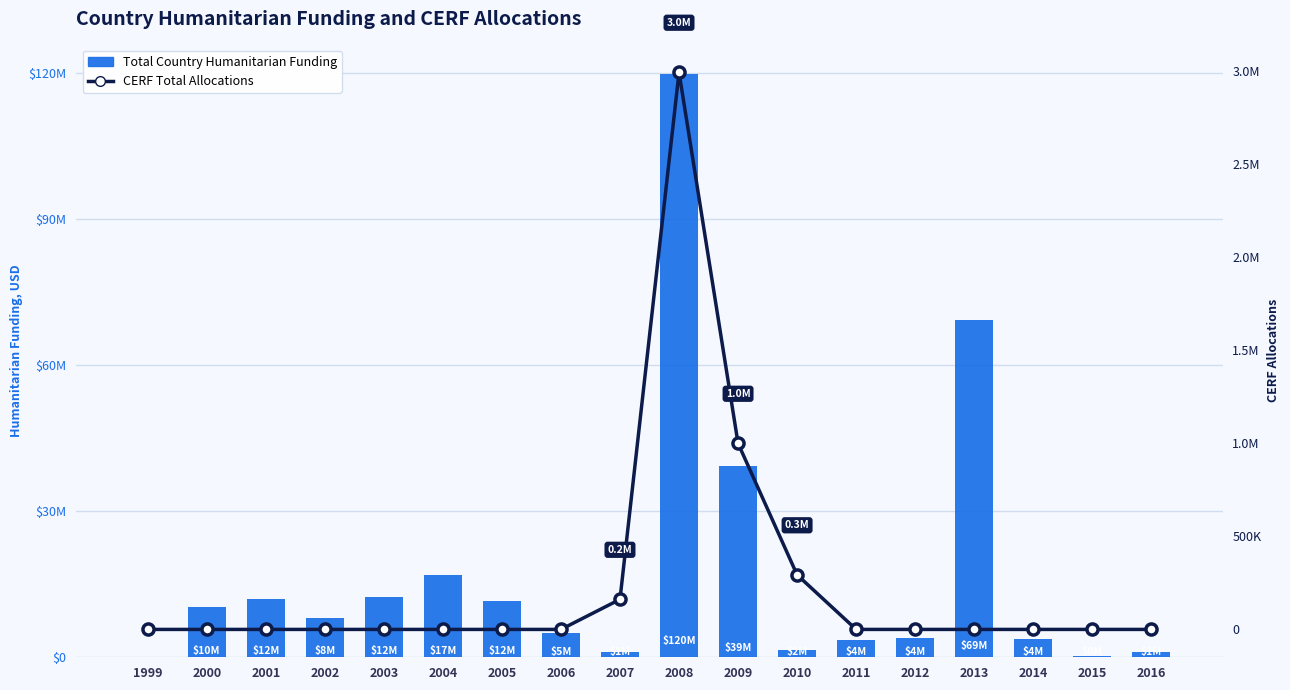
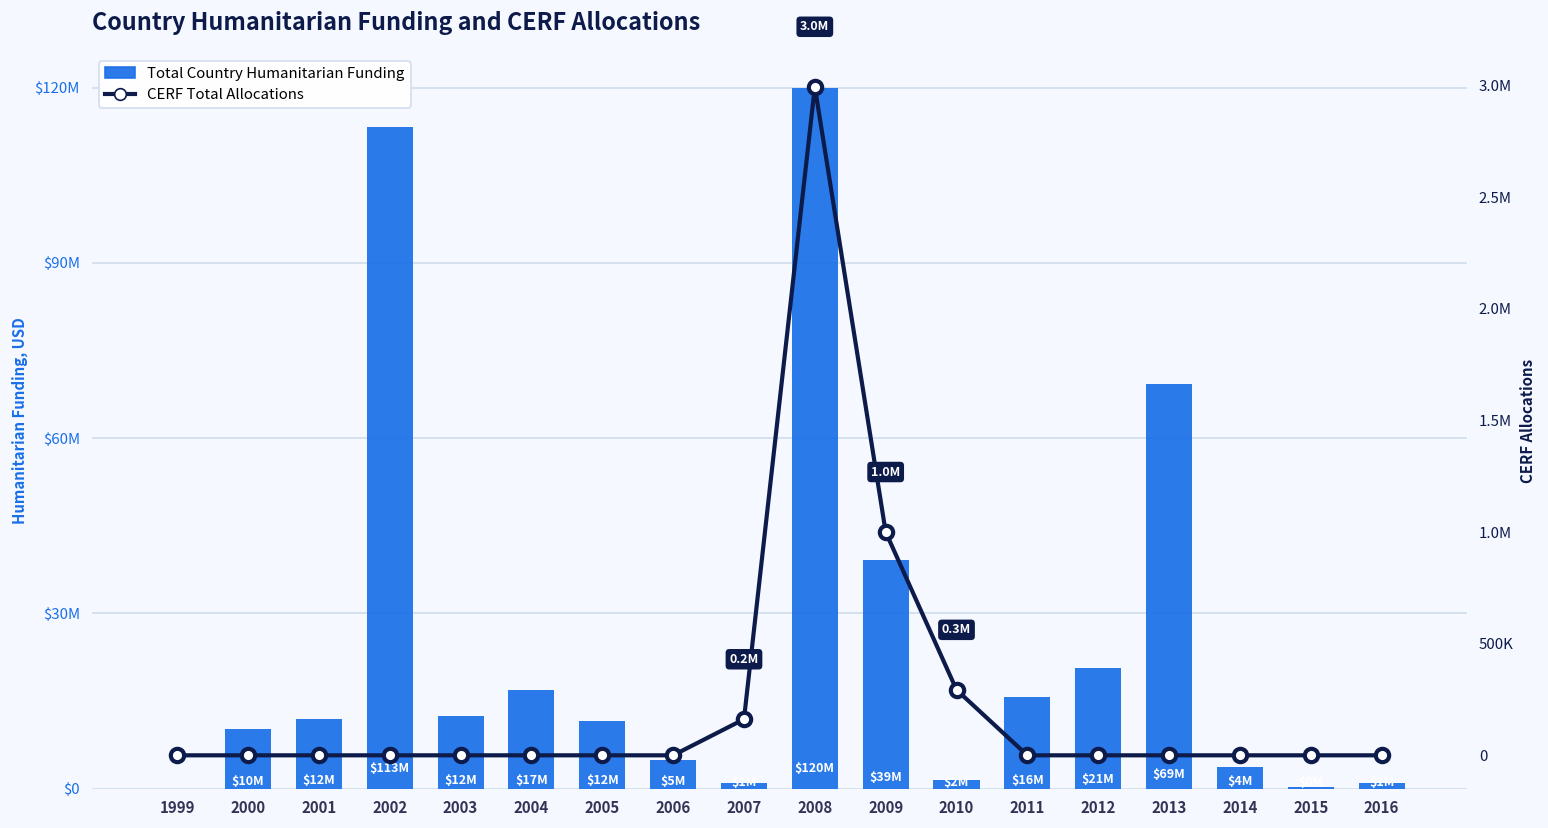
  {
    "Total Country Humanitarian Funding": {
      "2000": "$10M",
      "2001": "$12M",
-     "2002": "$8M",
+     "2002": "$113M",
      "2003": "$12M",
      "2004": "$17M",
      "2005": "$12M",
      "2006": "$5M",
      "2008": "$120M",
      "2009": "$39M",
      "2010": "$2M",
-     "2011": "$4M",
-     "2012": "$4M",
+     "2011": "$16M",
+     "2012": "$21M",
      "2013": "$69M",
      "2014": "$4M"
    }
  }
